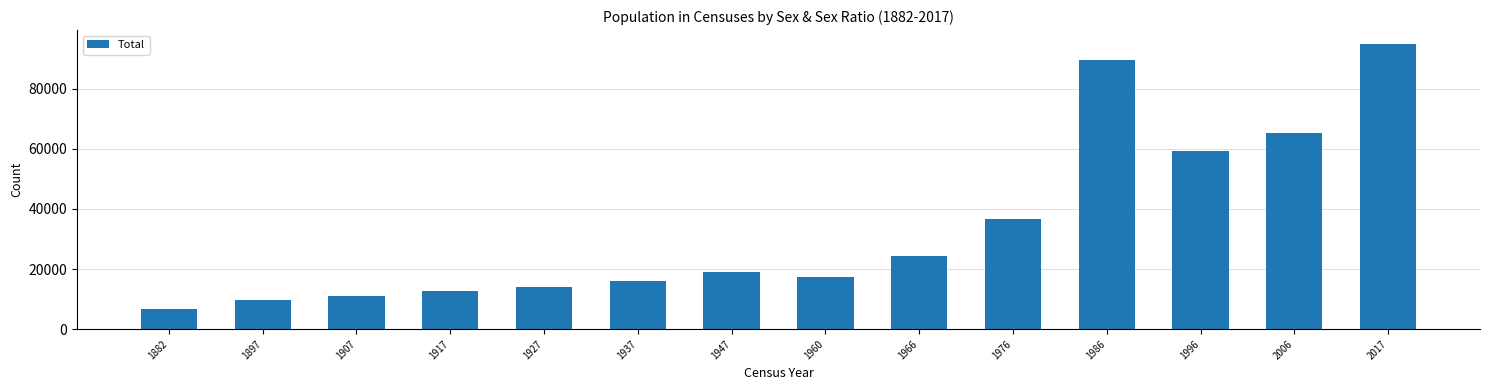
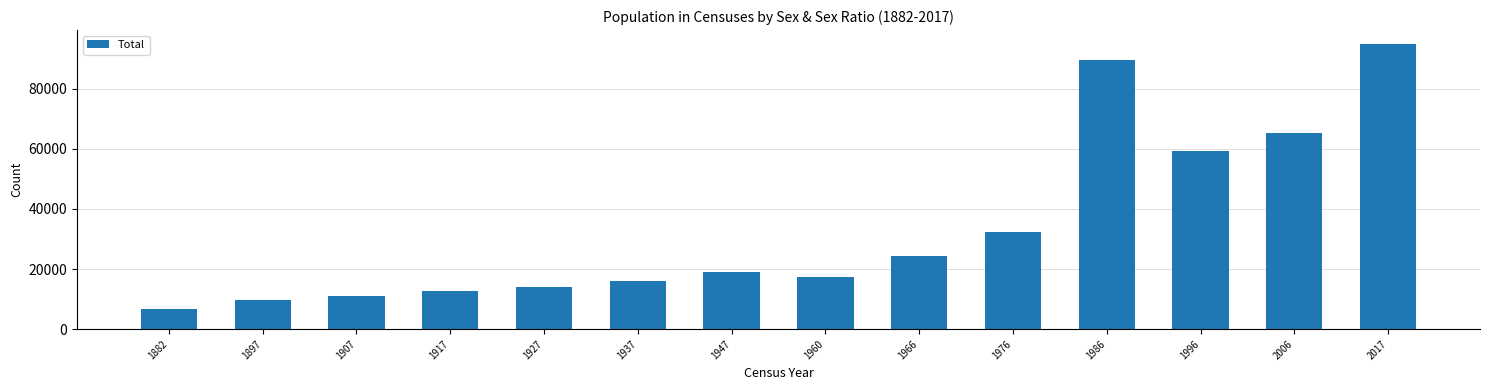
  {
    "1882": 7000,
    "1897": 10000,
    "1907": 11000,
    "1917": 13000,
    "1927": 14000,
    "1937": 16000,
    "1947": 19000,
    "1960": 17000,
    "1966": 24000,
-   "1976": 37000,
+   "1976": 32000,
    "1986": 90000,
    "1996": 59000,
    "2006": 65000,
    "2017": 95000
  }
